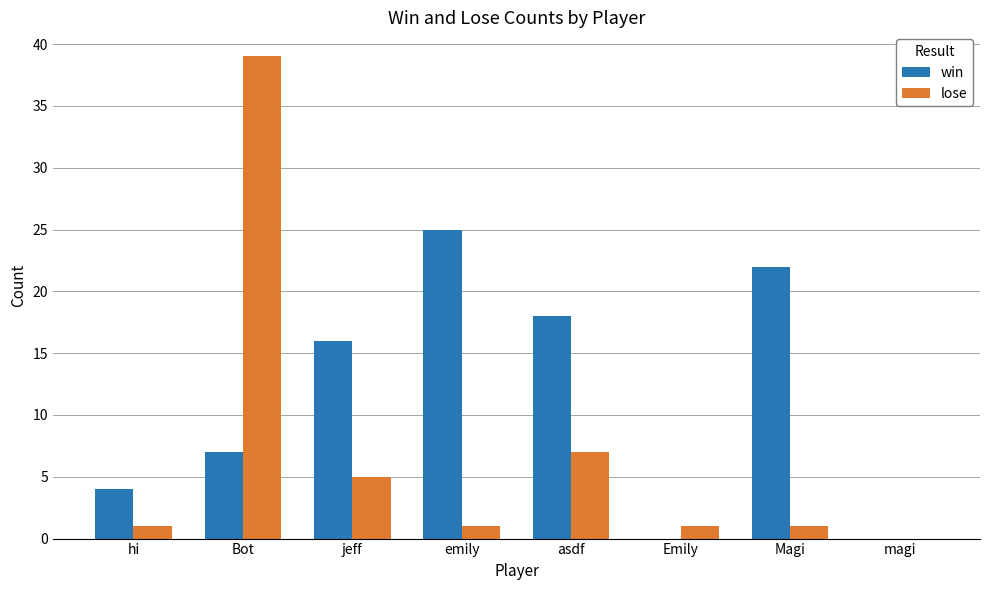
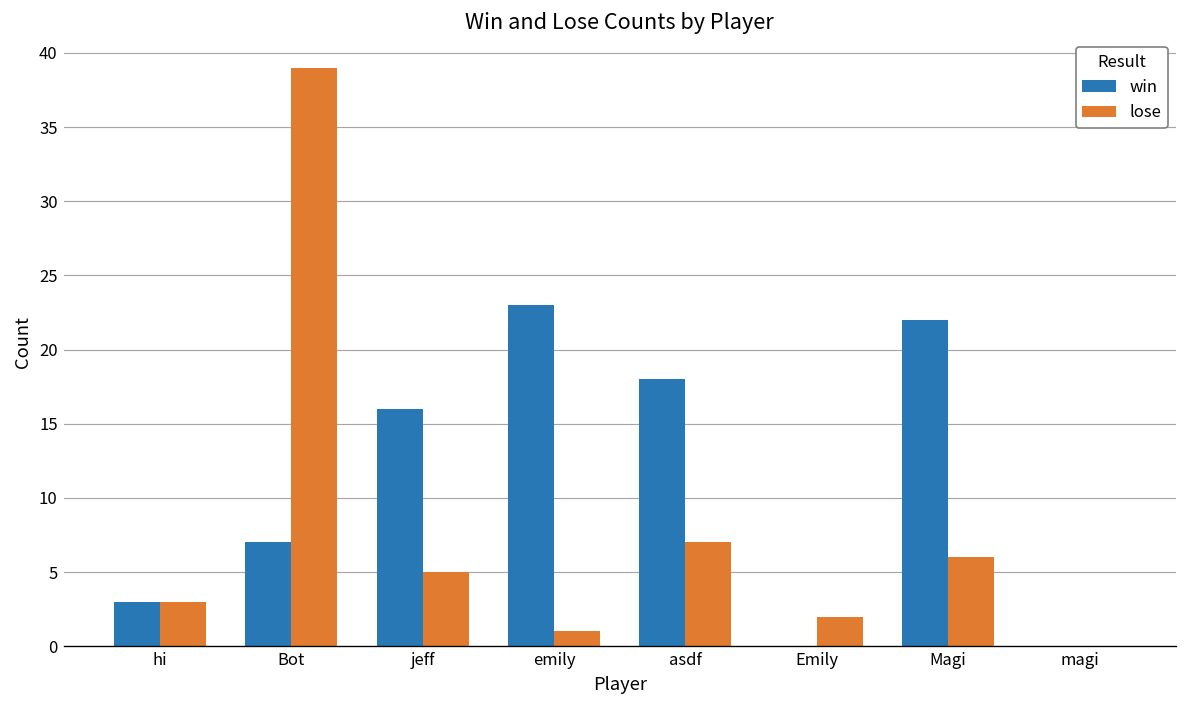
  {
    "win": {
-     "hi": 4,
+     "hi": 3,
      "Bot": 7,
      "jeff": 16,
-     "emily": 25,
+     "emily": 23,
      "asdf": 18,
      "Emily": 0,
      "Magi": 22,
      "magi": 0
    },
    "lose": {
-     "hi": 1,
+     "hi": 3,
      "Bot": 39,
      "jeff": 5,
      "emily": 1,
      "asdf": 7,
-     "Emily": 1,
-     "Magi": 1,
+     "Emily": 2,
+     "Magi": 6,
      "magi": 0
    }
  }
